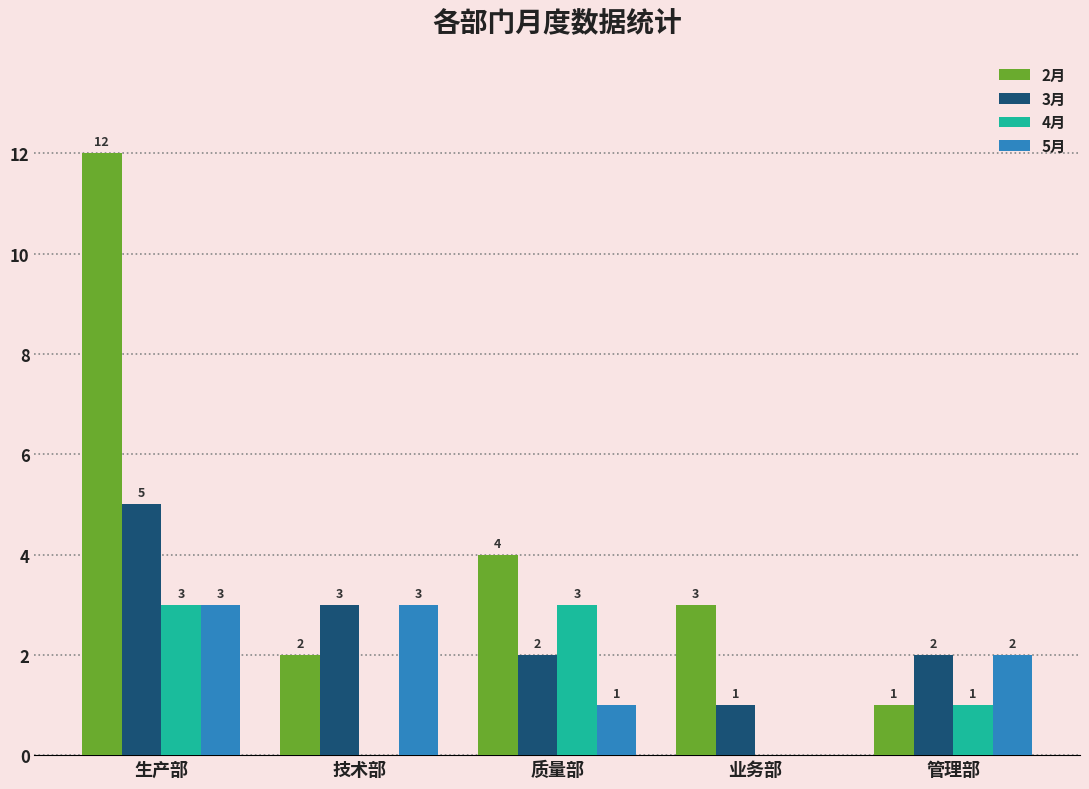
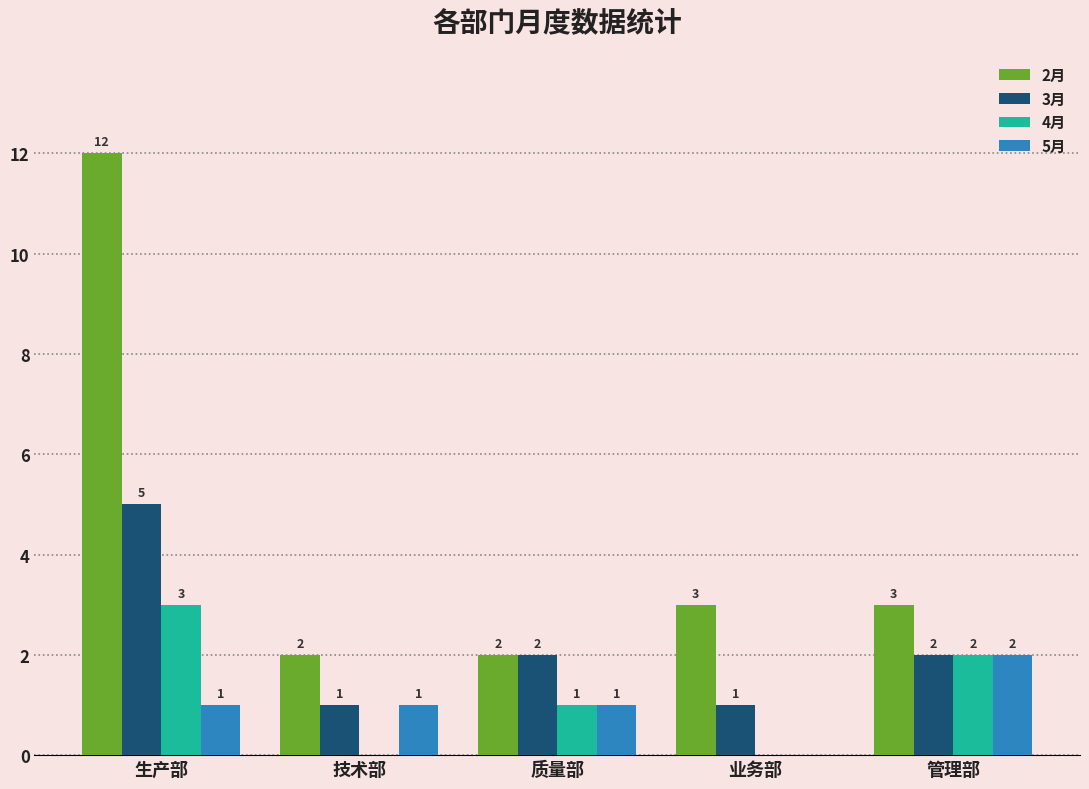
  {
    "2月": {
      "生产部": 12,
      "技术部": 2,
-     "质量部": 4,
+     "质量部": 2,
      "业务部": 3,
-     "管理部": 1
+     "管理部": 3
    },
    "3月": {
      "生产部": 5,
-     "技术部": 3,
+     "技术部": 1,
      "质量部": 2,
      "业务部": 1,
      "管理部": 2
    },
    "4月": {
      "生产部": 3,
-     "质量部": 3,
-     "管理部": 1
+     "质量部": 1,
+     "管理部": 2
    },
    "5月": {
-     "生产部": 3,
-     "技术部": 3,
+     "生产部": 1,
+     "技术部": 1,
      "质量部": 1,
      "管理部": 2
    }
  }
